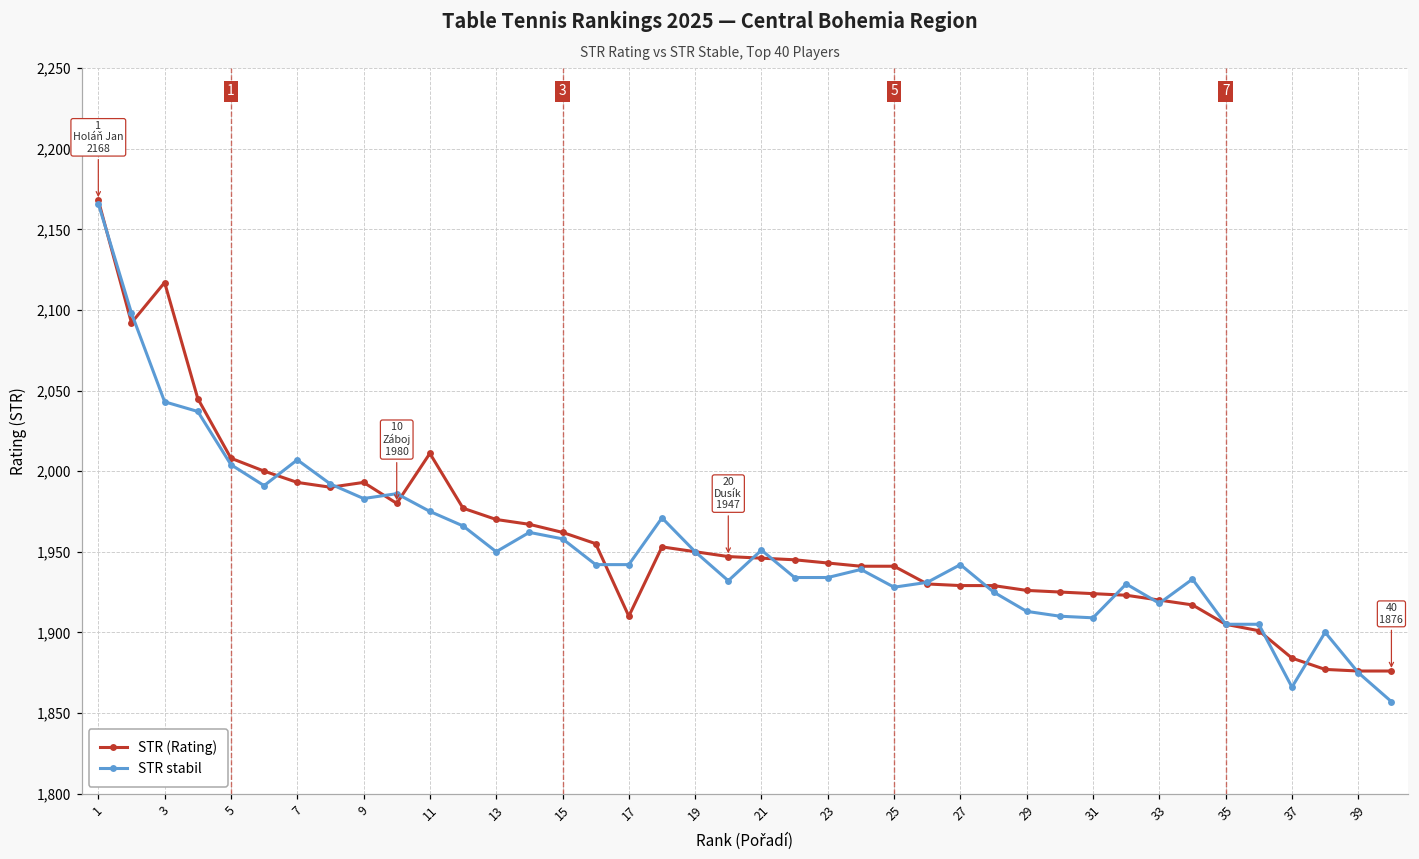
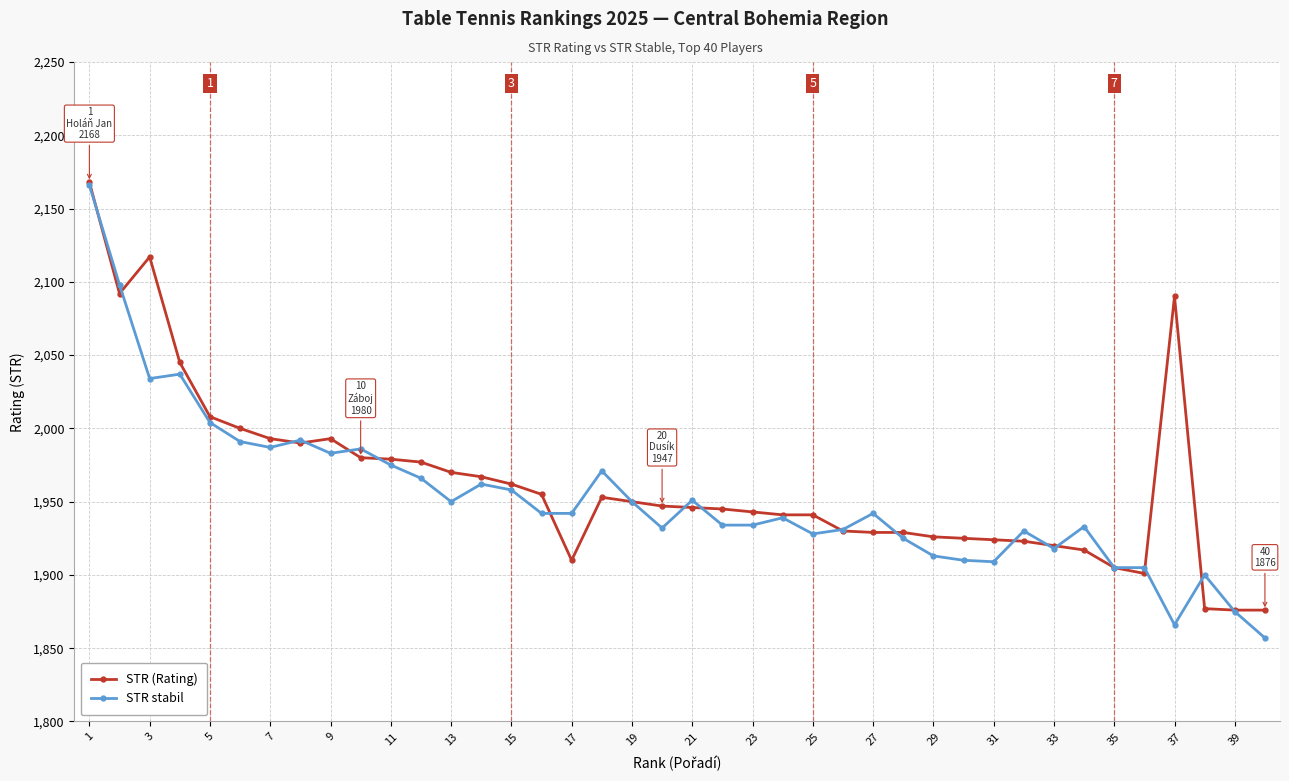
  {
    "STR (Rating)": {
      "3": "2,117",
      "5": "2,008",
      "7": "1,993",
      "9": "1,993",
-     "11": "2,011",
+     "11": "1,979",
      "13": "1,970",
      "15": "1,962",
      "17": "1,910",
      "21": "1,946",
      "23": "1,943",
      "25": "1,941",
      "27": "1,929",
      "29": "1,926",
      "31": "1,924",
      "33": "1,920",
-     "37": "1,884"
+     "37": "2,090"
    },
    "STR stabil": {
      "1": "2,166",
-     "3": "2,043",
+     "3": "2,034",
      "5": "2,004",
-     "7": "2,007",
+     "7": "1,987",
      "9": "1,983",
      "11": "1,975",
      "13": "1,950",
      "15": "1,958",
      "17": "1,942",
      "21": "1,951",
      "23": "1,934",
      "25": "1,928",
      "27": "1,942",
      "29": "1,913",
      "31": "1,909",
      "33": "1,918",
      "37": "1,866"
    }
  }
